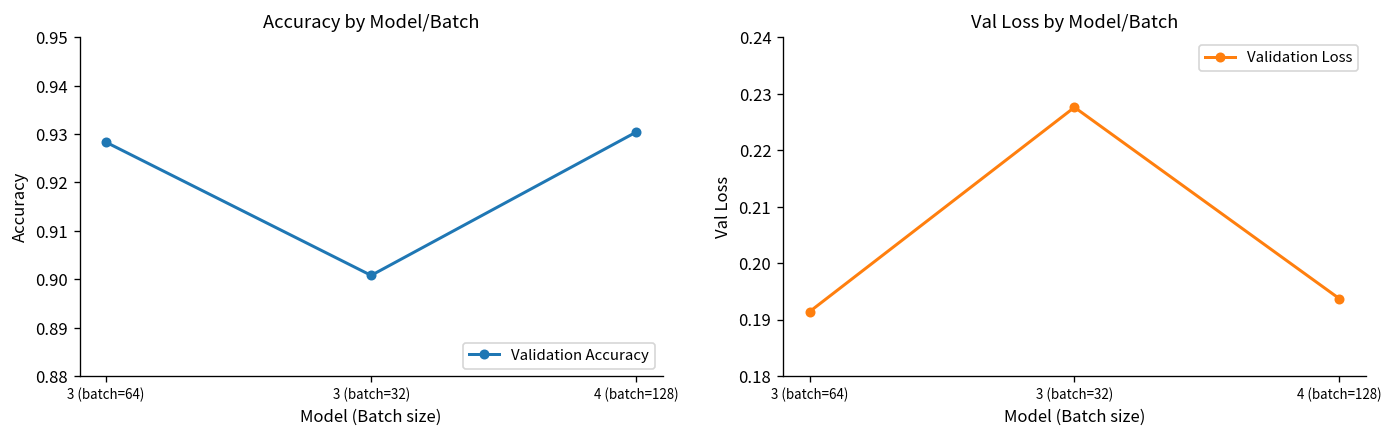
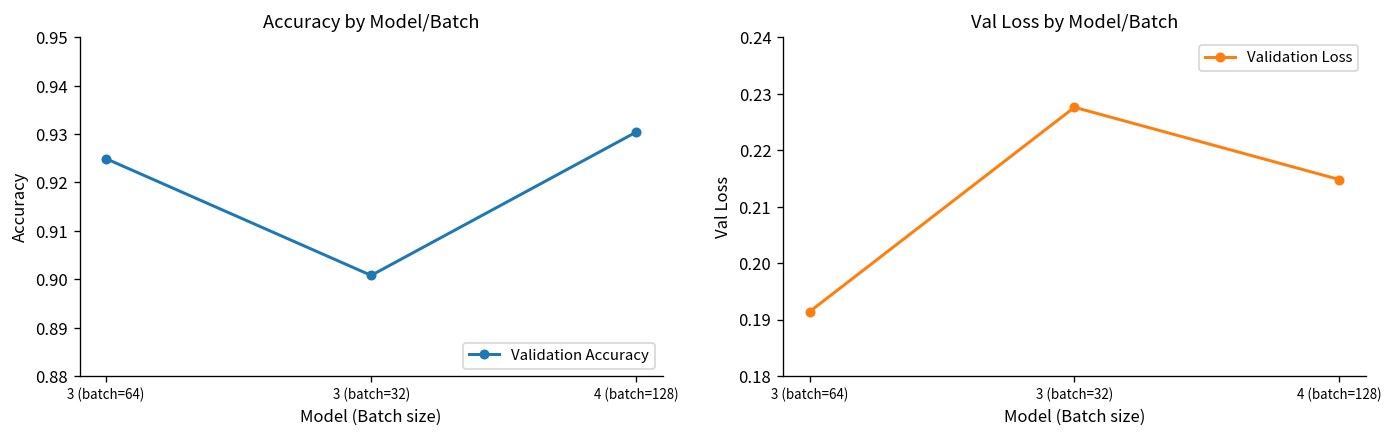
  {
    "Accuracy by Model/Batch": {
-     "3 (batch=64)": 0.928,
+     "3 (batch=64)": 0.925,
      "3 (batch=32)": 0.901,
      "4 (batch=128)": 0.930
    },
    "Val Loss by Model/Batch": {
      "3 (batch=64)": 0.191,
      "3 (batch=32)": 0.228,
-     "4 (batch=128)": 0.194
+     "4 (batch=128)": 0.215
    }
  }
